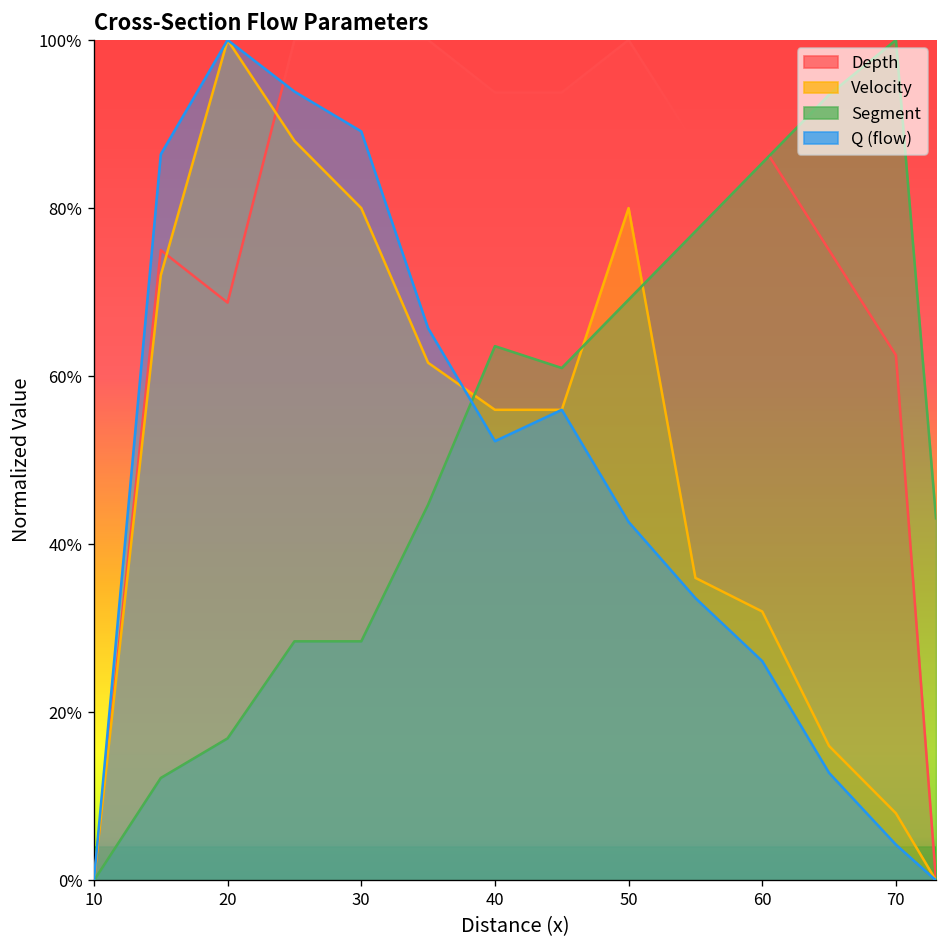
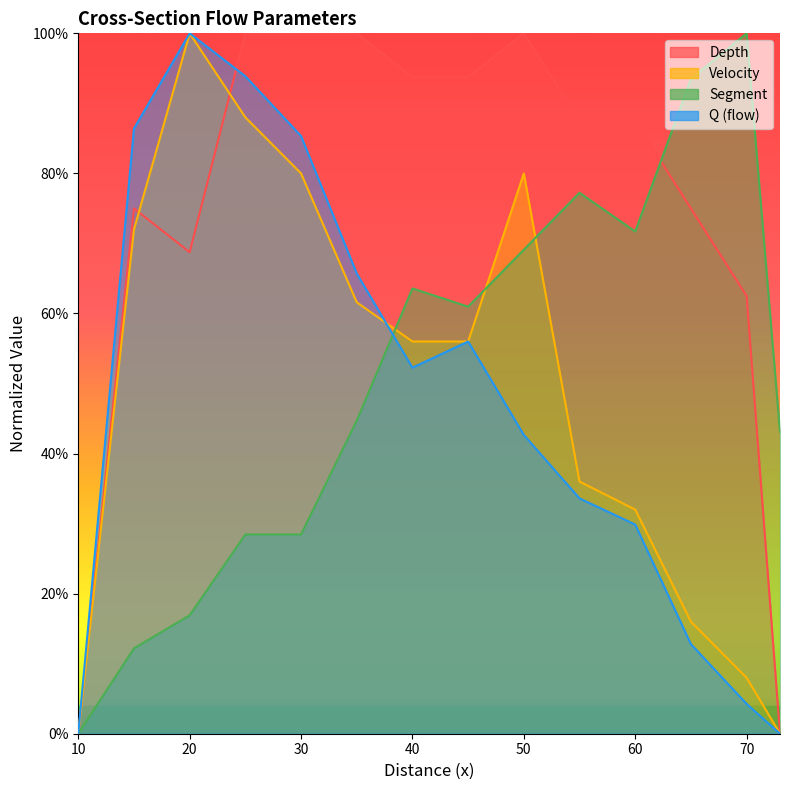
  {
    "Depth": {
      "20": "69%",
      "30": "100%",
      "40": "94%",
      "50": "100%",
      "60": "88%",
      "70": "63%"
    },
    "Velocity": {
      "30": "80%",
      "40": "56%",
      "50": "80%",
      "60": "32%",
      "70": "8%"
    },
    "Segment": {
      "20": "17%",
      "30": "28%",
      "40": "64%",
      "50": "69%",
-     "60": "85%",
+     "60": "72%",
      "70": "100%"
    },
    "Q (flow)": {
-     "30": "89%",
+     "30": "85%",
      "40": "52%",
      "50": "43%",
-     "60": "26%",
+     "60": "30%",
      "70": "4%"
    }
  }
